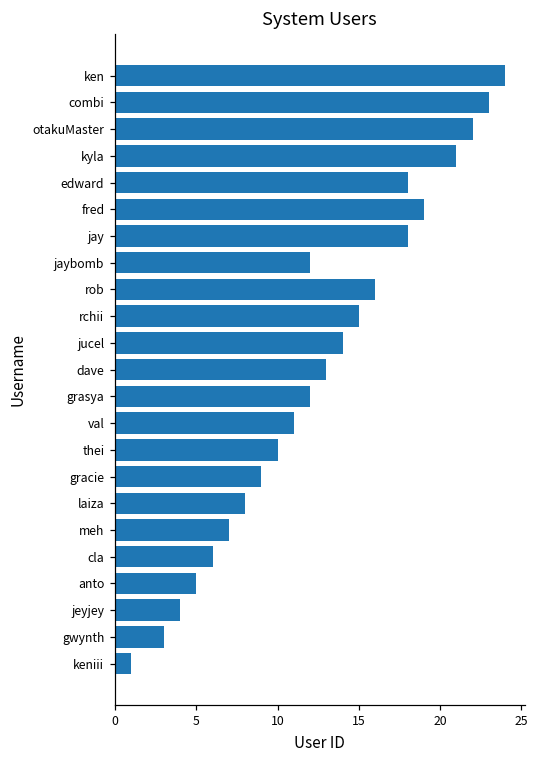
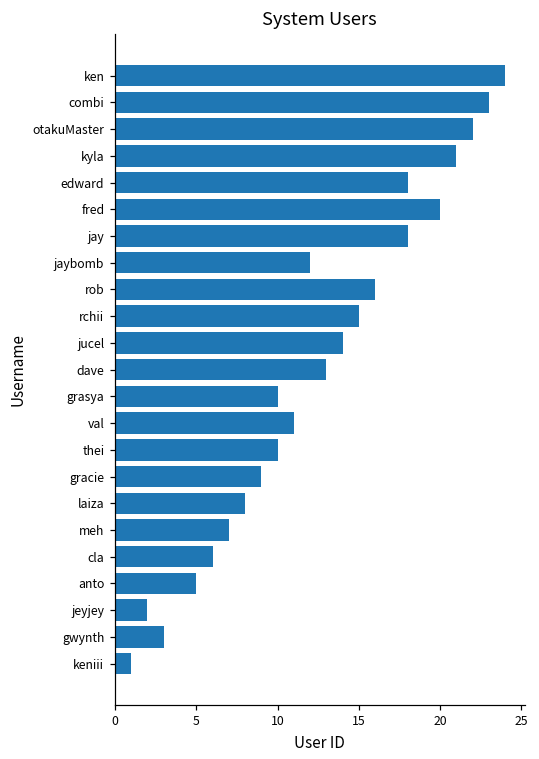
  {
    "ken": 24,
    "combi": 23,
    "otakuMaster": 22,
    "kyla": 21,
    "edward": 18,
-   "fred": 19,
+   "fred": 20,
    "jay": 18,
    "jaybomb": 12,
    "rob": 16,
    "rchii": 15,
    "jucel": 14,
    "dave": 13,
-   "grasya": 12,
+   "grasya": 10,
    "val": 11,
    "thei": 10,
    "gracie": 9,
    "laiza": 8,
    "meh": 7,
    "cla": 6,
    "anto": 5,
-   "jeyjey": 4,
+   "jeyjey": 2,
    "gwynth": 3,
    "keniii": 1
  }
